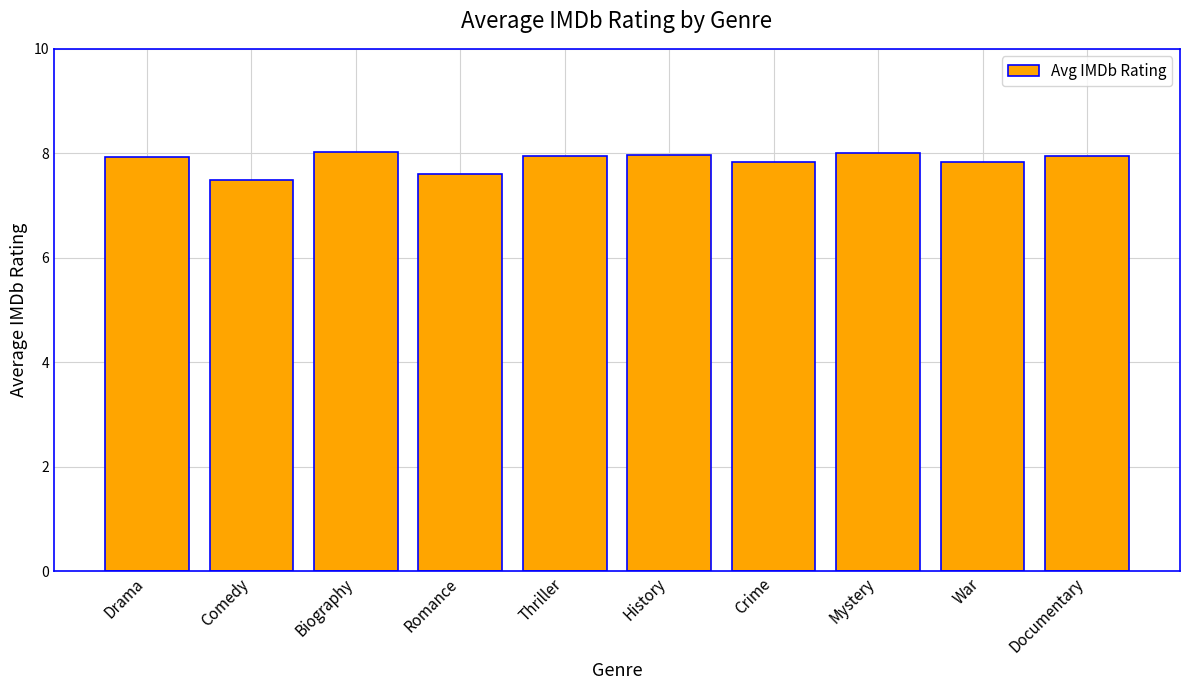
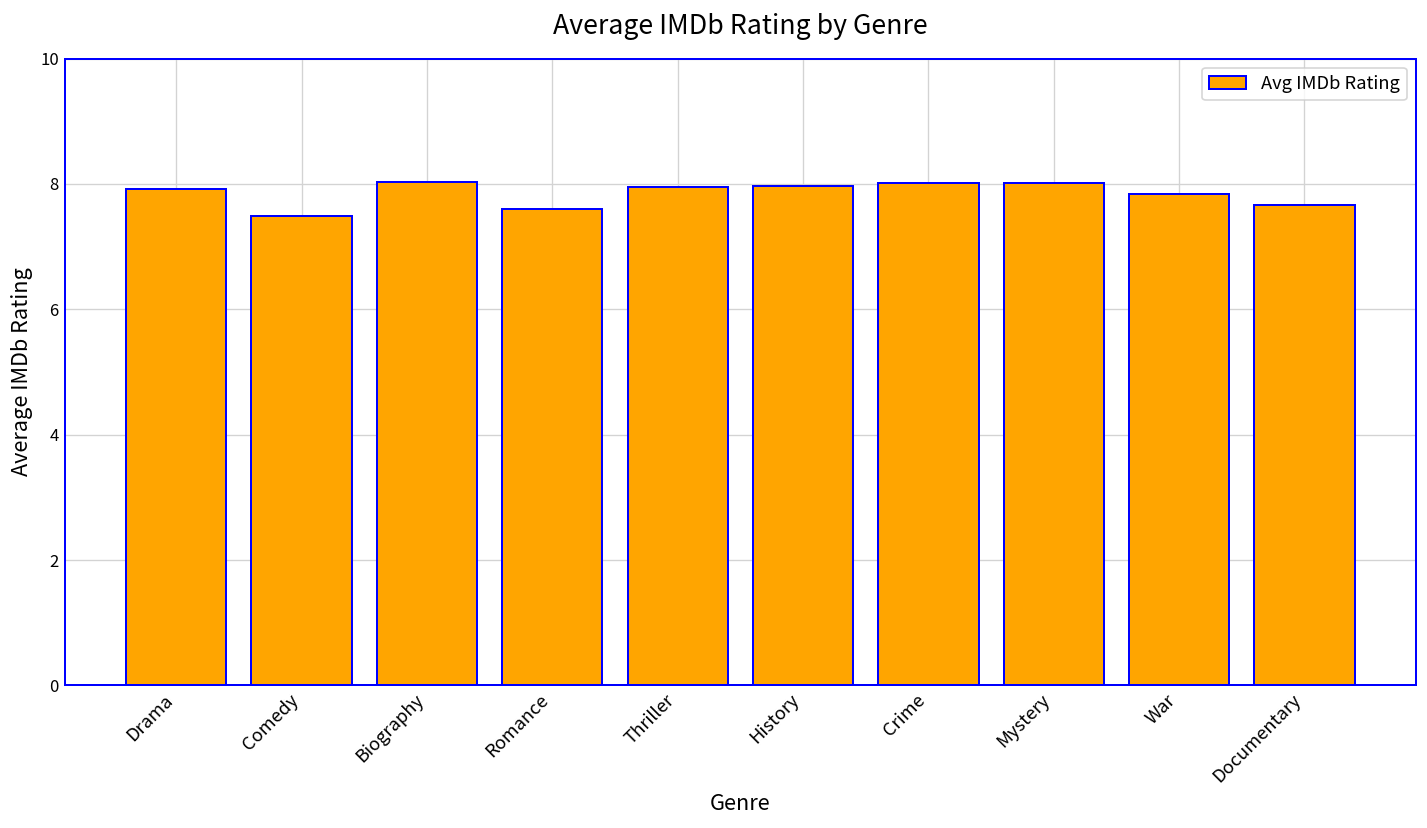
  {
    "Drama": 7.9,
    "Comedy": 7.5,
    "Biography": 8.0,
    "Romance": 7.6,
    "Thriller": 8.0,
    "History": 8.0,
-   "Crime": 7.8,
+   "Crime": 8.0,
    "Mystery": 8.0,
    "War": 7.8,
-   "Documentary": 8.0
+   "Documentary": 7.7
  }
